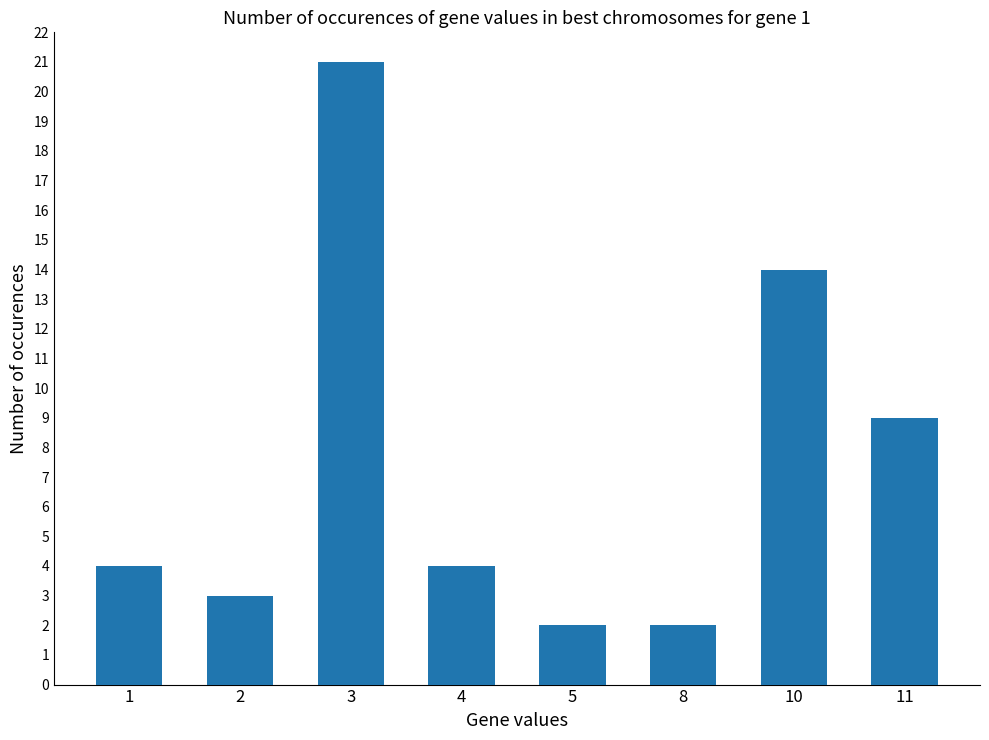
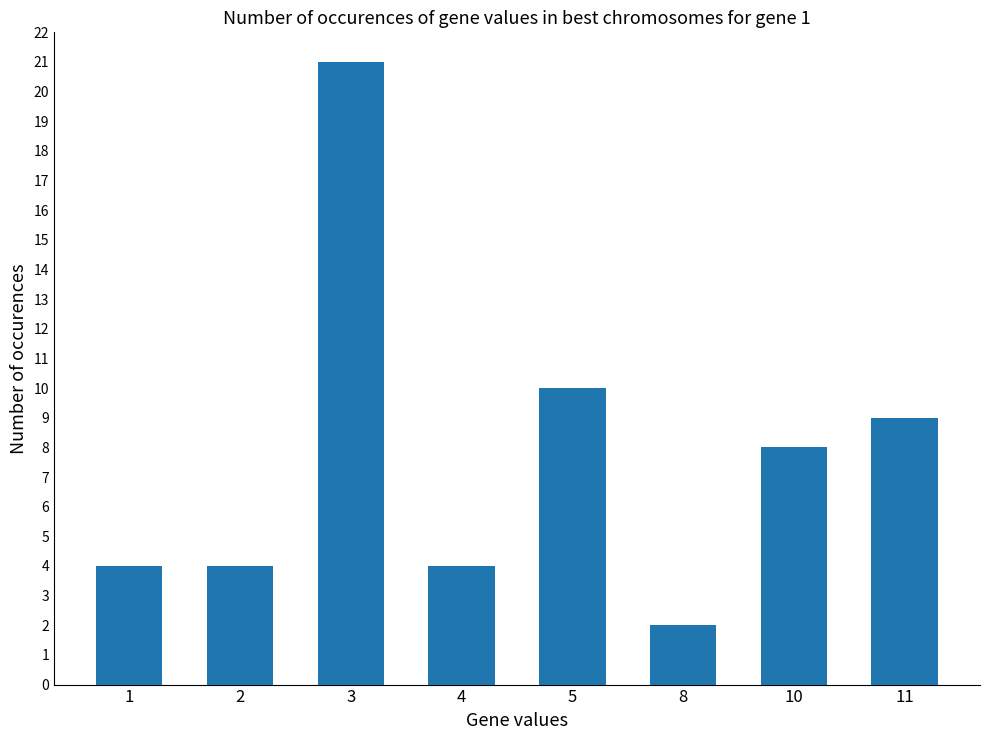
  {
    "1": 4,
-   "2": 3,
+   "2": 4,
    "3": 21,
    "4": 4,
-   "5": 2,
+   "5": 10,
    "8": 2,
-   "10": 14,
+   "10": 8,
    "11": 9
  }
